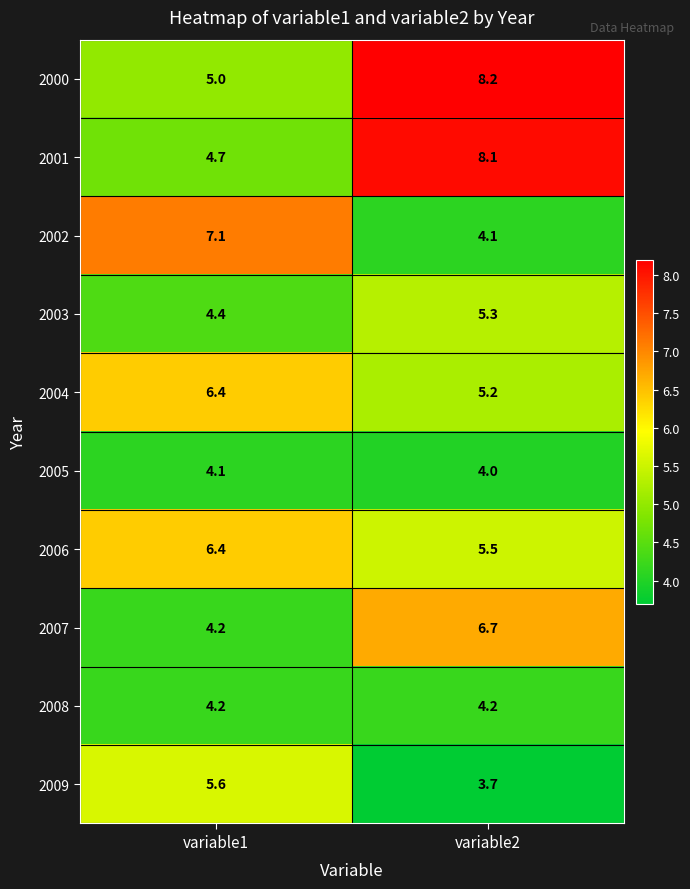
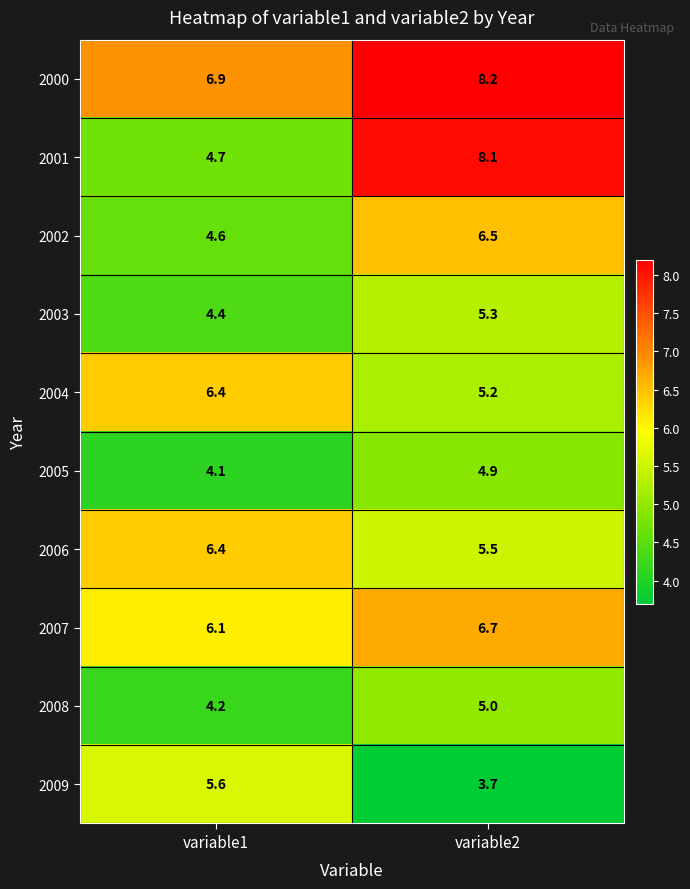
  {
    "2000": {
-     "variable1": 5.0,
+     "variable1": 6.9,
      "variable2": 8.2
    },
    "2001": {
      "variable1": 4.7,
      "variable2": 8.1
    },
    "2002": {
-     "variable1": 7.1,
-     "variable2": 4.1
+     "variable1": 4.6,
+     "variable2": 6.5
    },
    "2003": {
      "variable1": 4.4,
      "variable2": 5.3
    },
    "2004": {
      "variable1": 6.4,
      "variable2": 5.2
    },
    "2005": {
      "variable1": 4.1,
-     "variable2": 4.0
+     "variable2": 4.9
    },
    "2006": {
      "variable1": 6.4,
      "variable2": 5.5
    },
    "2007": {
-     "variable1": 4.2,
+     "variable1": 6.1,
      "variable2": 6.7
    },
    "2008": {
      "variable1": 4.2,
-     "variable2": 4.2
+     "variable2": 5.0
    },
    "2009": {
      "variable1": 5.6,
      "variable2": 3.7
    }
  }
